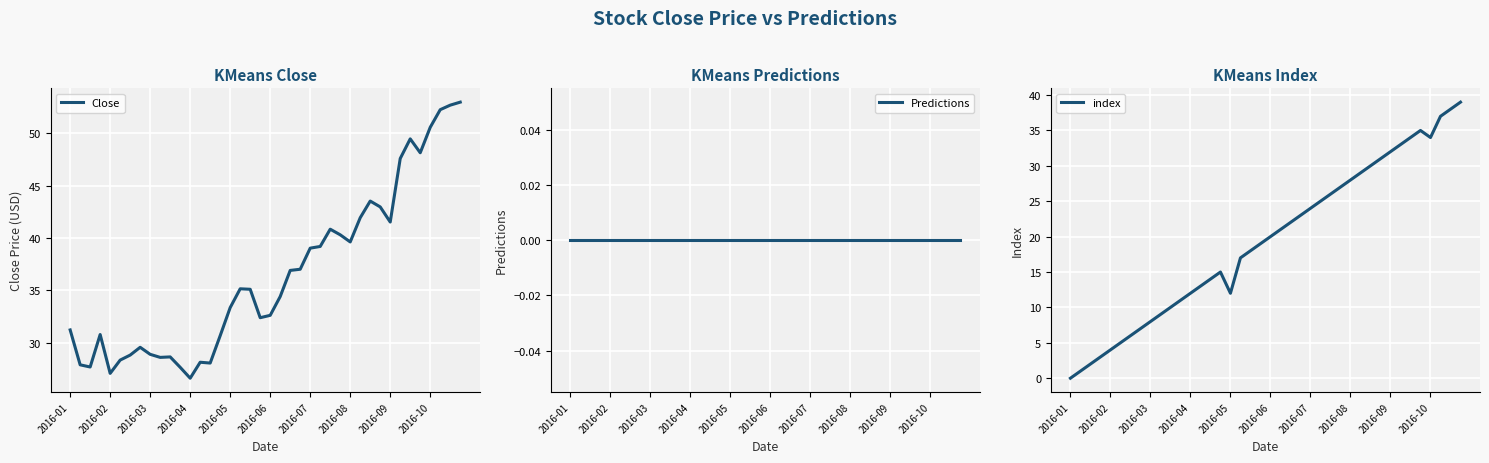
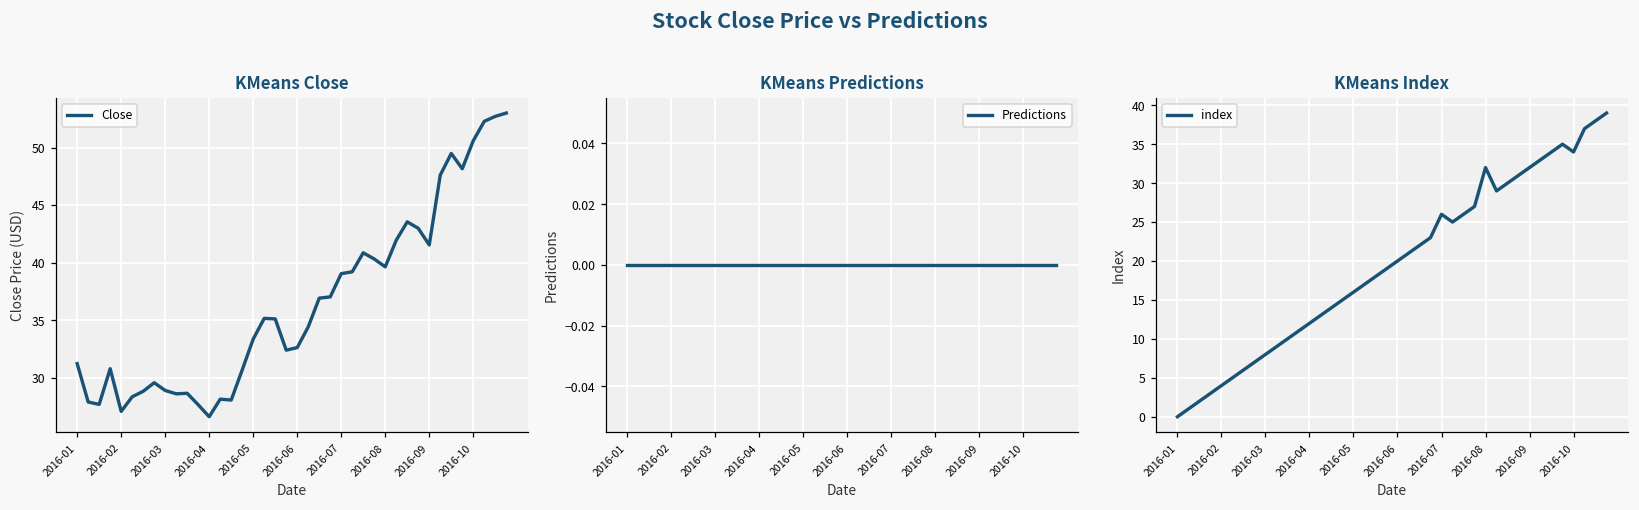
  {
    "KMeans Close": {
      "2016-01": 31.2,
      "2016-02": 27.1,
      "2016-03": 28.9,
      "2016-04": 26.6,
      "2016-05": 33.4,
      "2016-06": 32.6,
      "2016-07": 39.0,
      "2016-08": 39.6,
      "2016-09": 41.5,
      "2016-10": 50.6
    },
    "KMeans Predictions": {
      "2016-01": 0.000,
      "2016-02": 0.000,
      "2016-03": 0.000,
      "2016-04": 0.000,
      "2016-05": 0.000,
      "2016-06": 0.000,
      "2016-07": 0.000,
      "2016-08": 0.000,
      "2016-09": 0.000,
      "2016-10": 0.000
    },
    "KMeans Index": {
      "2016-01": 0,
      "2016-02": 4,
      "2016-03": 8,
      "2016-04": 12,
-     "2016-05": 12,
+     "2016-05": 16,
      "2016-06": 20,
-     "2016-07": 24,
-     "2016-08": 28,
+     "2016-07": 26,
+     "2016-08": 32,
      "2016-09": 32,
      "2016-10": 34
    }
  }
